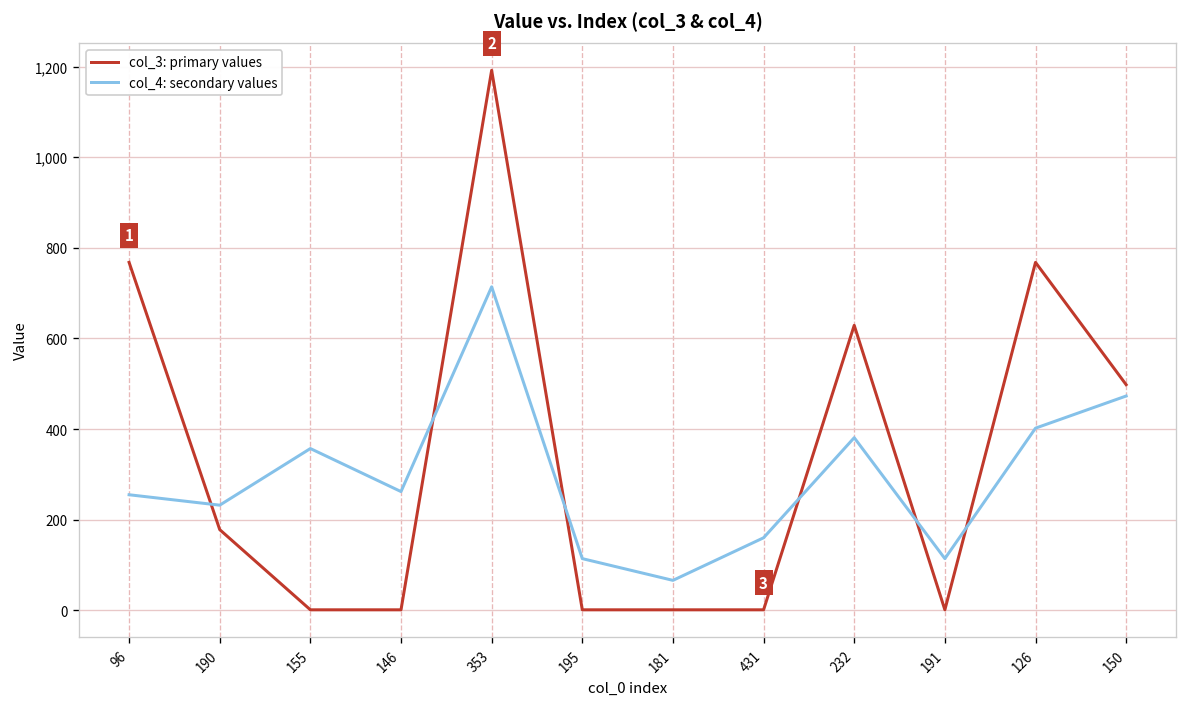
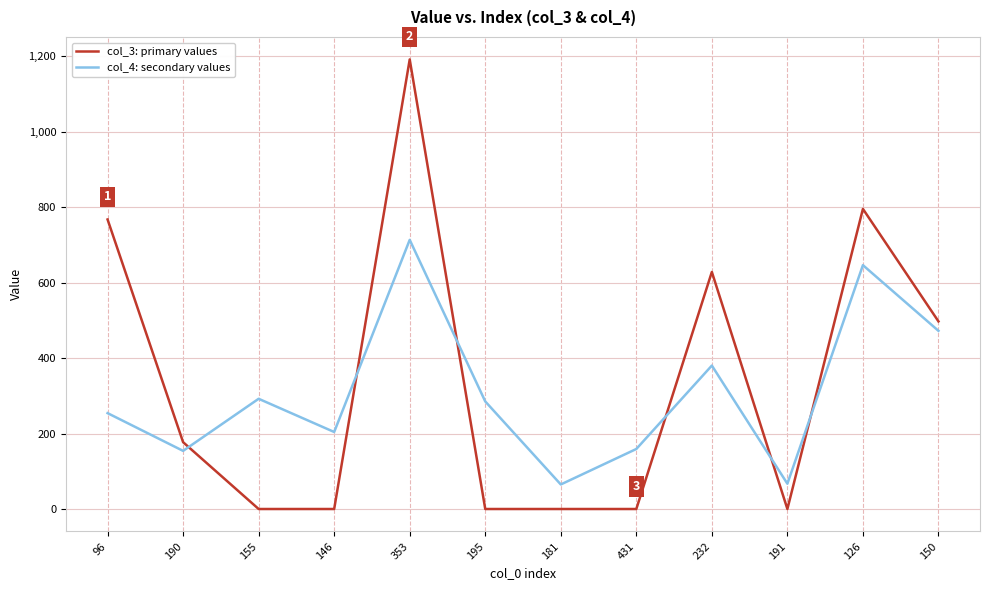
  {
    "col_3: primary values": {
      "190": 180,
      "155": 0,
      "146": 0,
      "195": 0,
      "181": 0,
      "232": 630,
      "191": 0,
-     "126": 770,
+     "126": 800,
      "150": 500
    },
    "col_4: secondary values": {
      "96": 260,
-     "190": 230,
-     "155": 360,
-     "146": 260,
+     "190": 160,
+     "155": 290,
+     "146": 210,
      "353": 710,
-     "195": 110,
+     "195": 290,
      "181": 70,
      "431": 160,
      "232": 380,
-     "191": 110,
-     "126": 400,
+     "191": 70,
+     "126": 650,
      "150": 470
    }
  }
